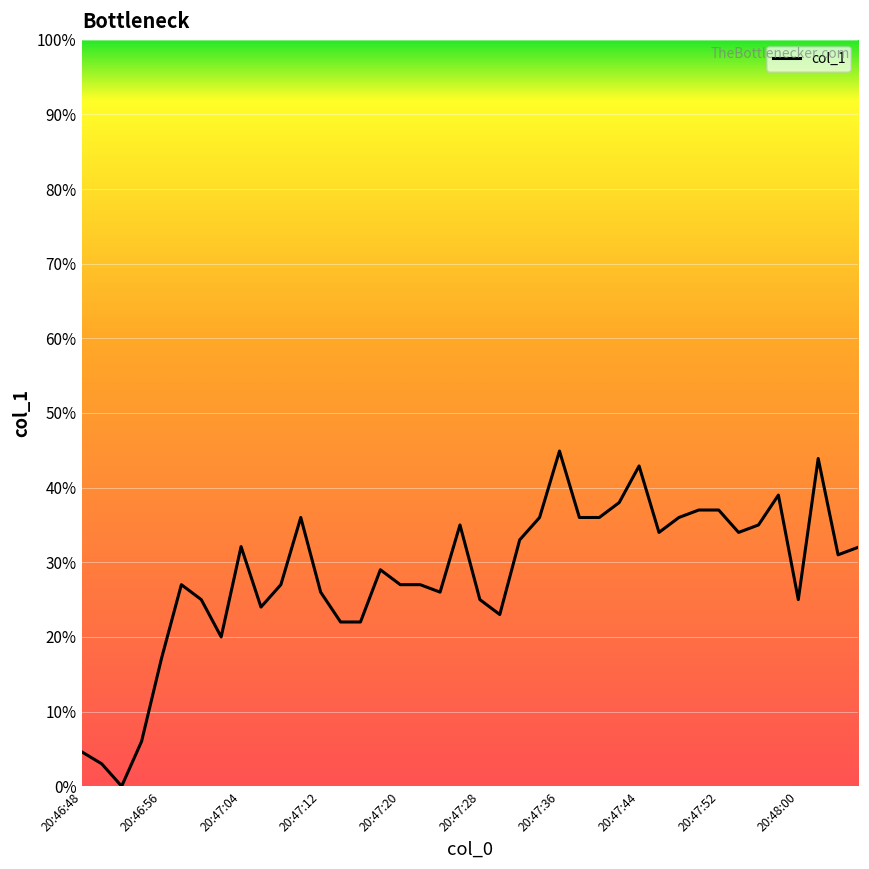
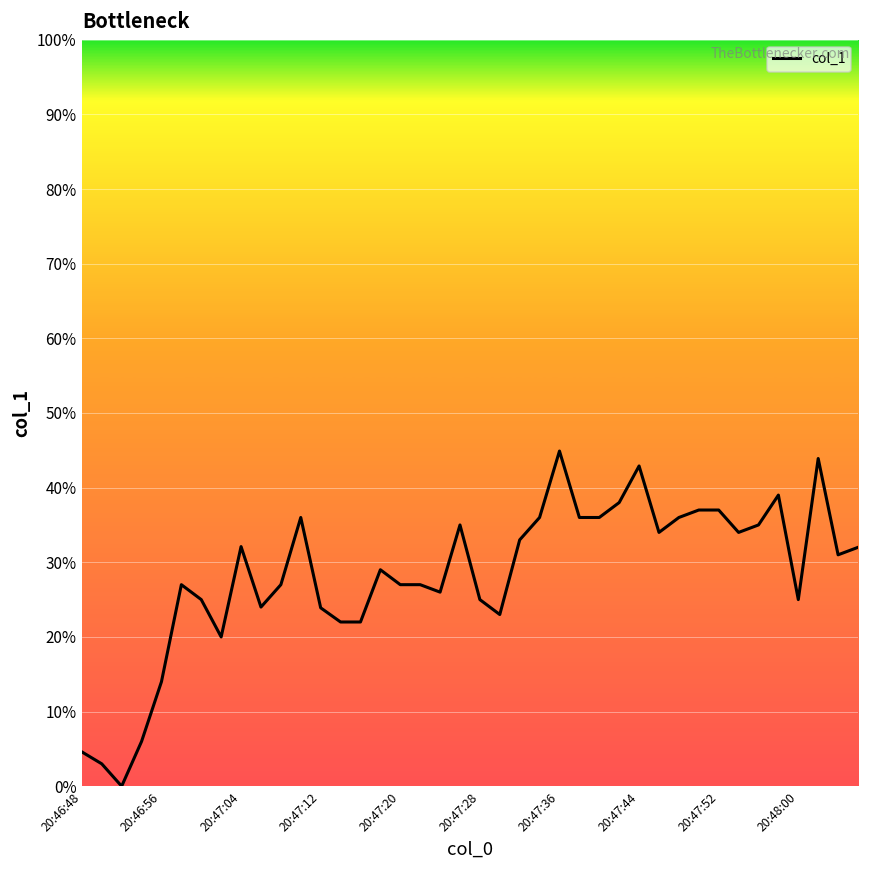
  {
    "20:46:48": "5%",
-   "20:46:56": "17%",
+   "20:46:56": "14%",
    "20:47:04": "32%",
-   "20:47:12": "26%",
+   "20:47:12": "24%",
    "20:47:20": "27%",
    "20:47:28": "25%",
    "20:47:36": "45%",
    "20:47:44": "43%",
    "20:47:52": "37%",
    "20:48:00": "25%"
  }
